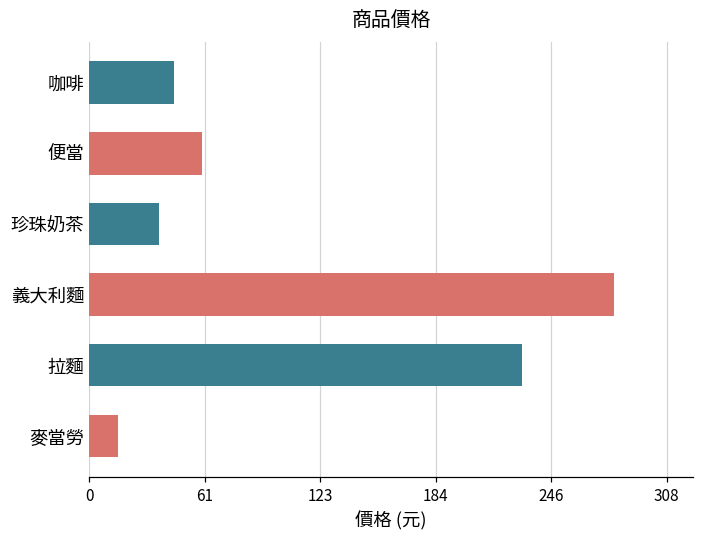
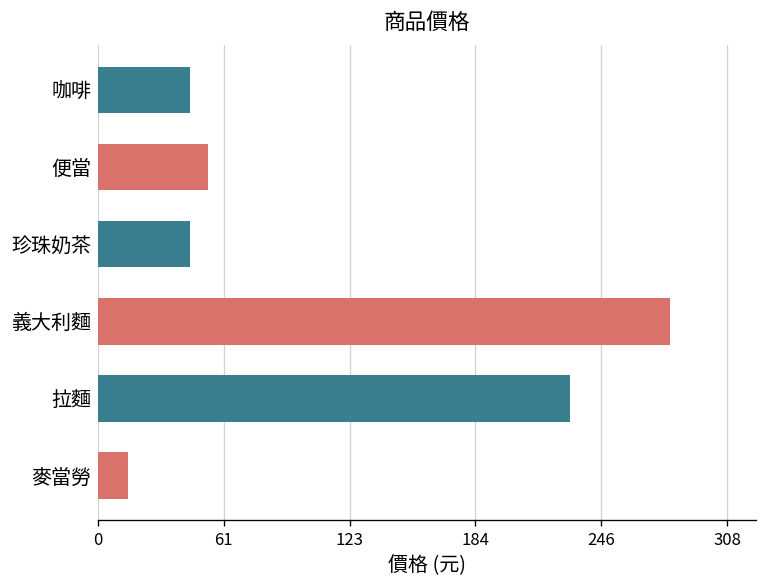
  {
    "咖啡": 45,
-   "便當": 60,
-   "珍珠奶茶": 37,
+   "便當": 54,
+   "珍珠奶茶": 45,
    "義大利麵": 280,
    "拉麵": 231,
    "麥當勞": 15
  }
